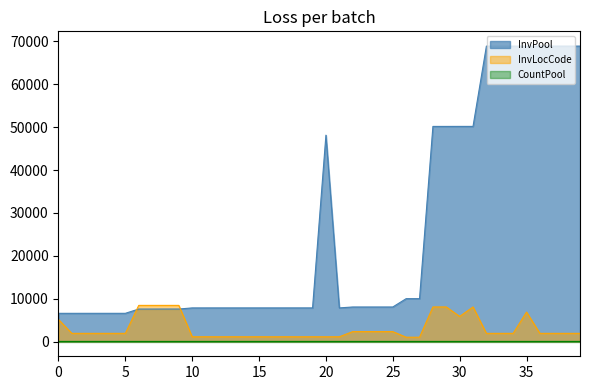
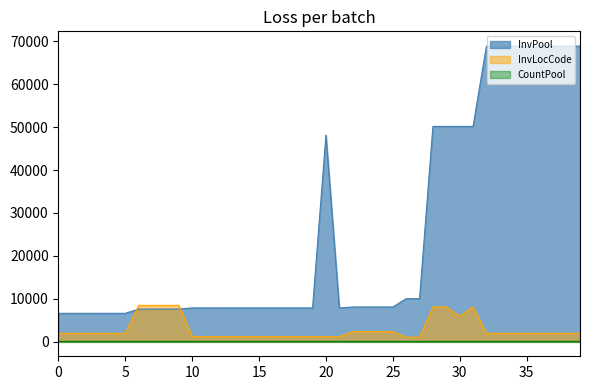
  {
    "InvPool": {
      "0": 7000,
      "5": 7000,
      "10": 8000,
      "15": 8000,
      "20": 48000,
      "25": 8000,
      "30": 50000
    },
    "InvLocCode": {
-     "0": 5000,
+     "0": 2000,
      "5": 2000,
      "10": 1000,
      "15": 1000,
      "20": 1000,
      "25": 2000,
      "30": 6000,
-     "35": 7000
+     "35": 2000
    },
    "CountPool": {
      "0": 0,
      "5": 0,
      "10": 0,
      "15": 0,
      "20": 0,
      "25": 0,
      "30": 0,
      "35": 0
    }
  }
